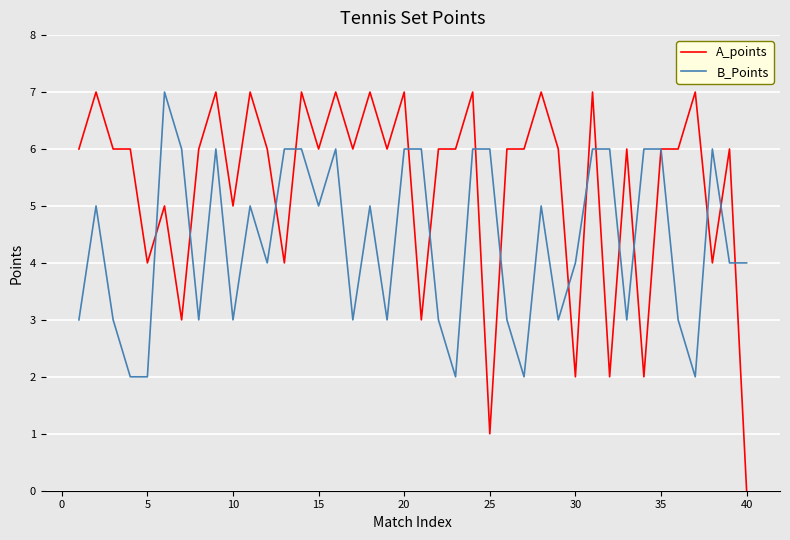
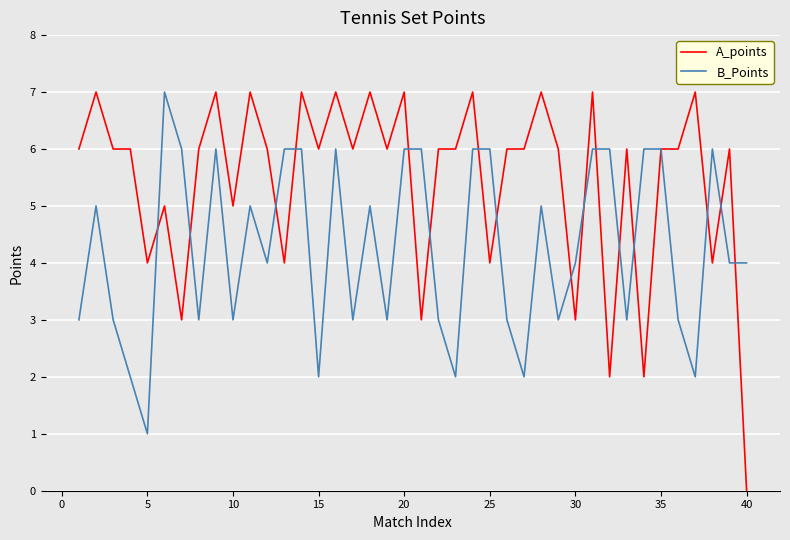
  {
    "A_points": {
      "5": 4,
      "10": 5,
      "15": 6,
      "20": 7,
-     "25": 1,
-     "30": 2,
+     "25": 4,
+     "30": 3,
      "40": 0
    },
    "B_Points": {
-     "5": 2,
+     "5": 1,
      "10": 3,
-     "15": 5,
+     "15": 2,
      "20": 6,
      "25": 6,
      "30": 4,
      "40": 4
    }
  }
